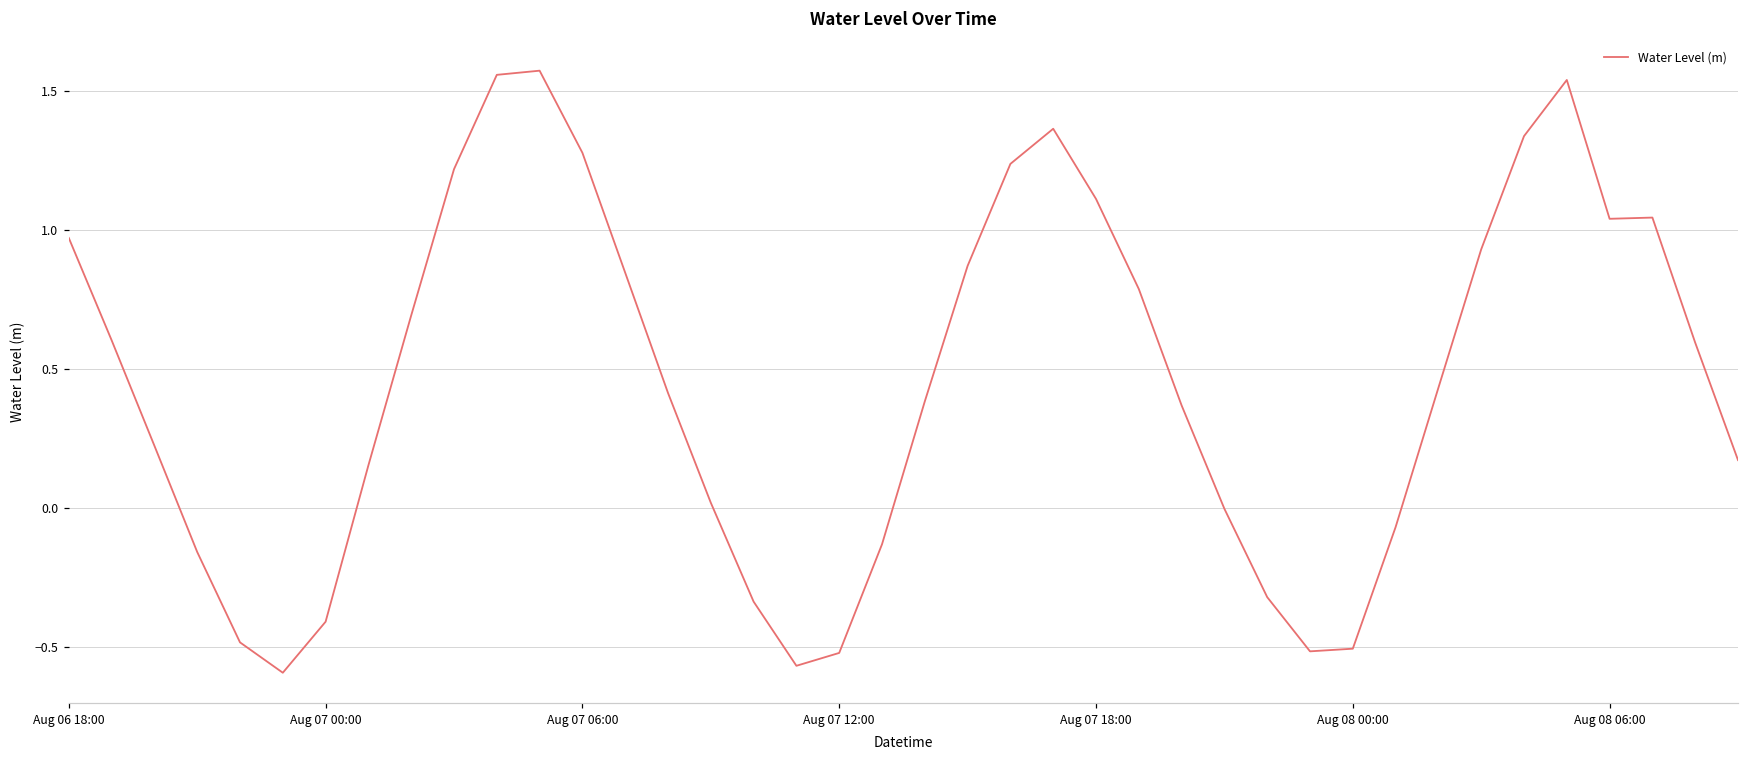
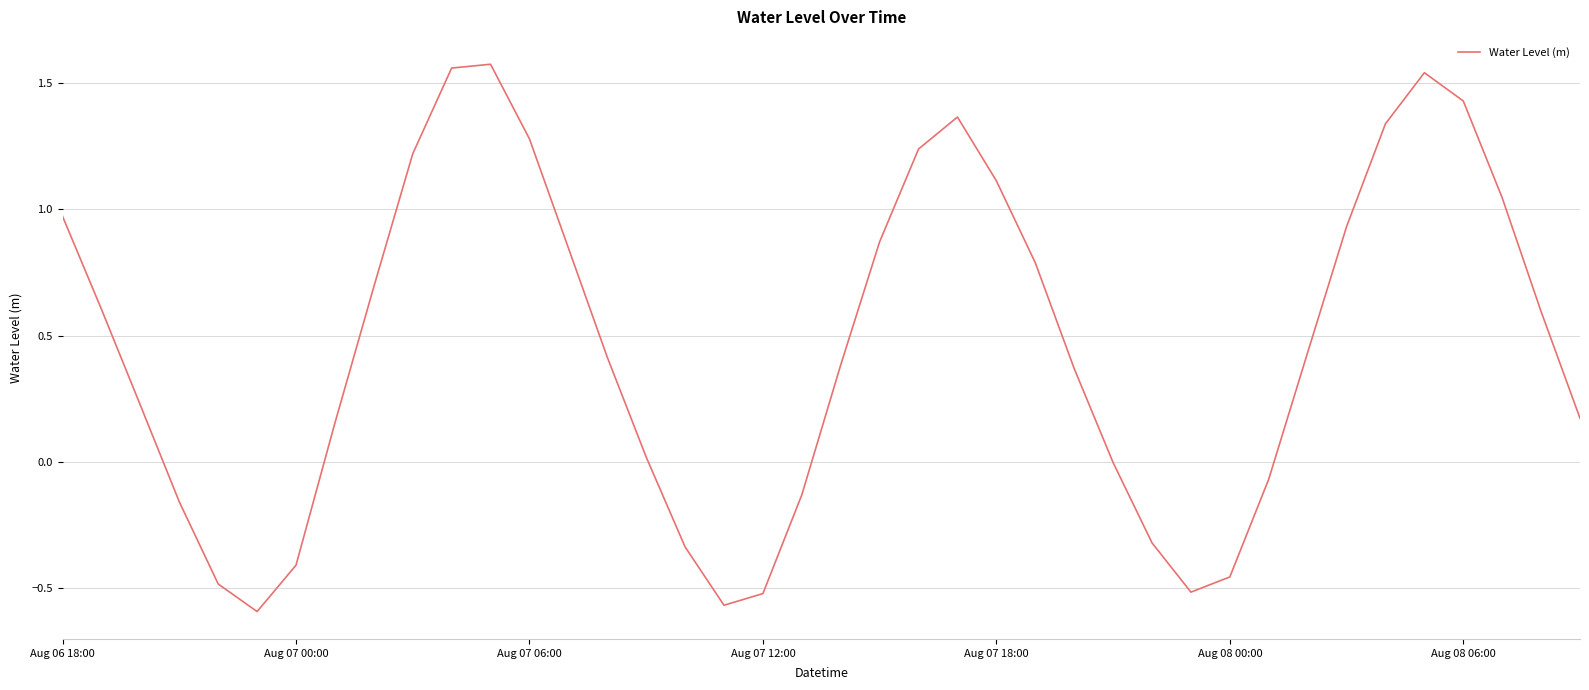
  {
    "Aug 06 18:00": 0.97,
    "Aug 07 00:00": -0.41,
    "Aug 07 06:00": 1.28,
    "Aug 07 12:00": -0.52,
    "Aug 07 18:00": 1.11,
-   "Aug 08 00:00": -0.51,
-   "Aug 08 06:00": 1.04
+   "Aug 08 00:00": -0.45,
+   "Aug 08 06:00": 1.43
  }
